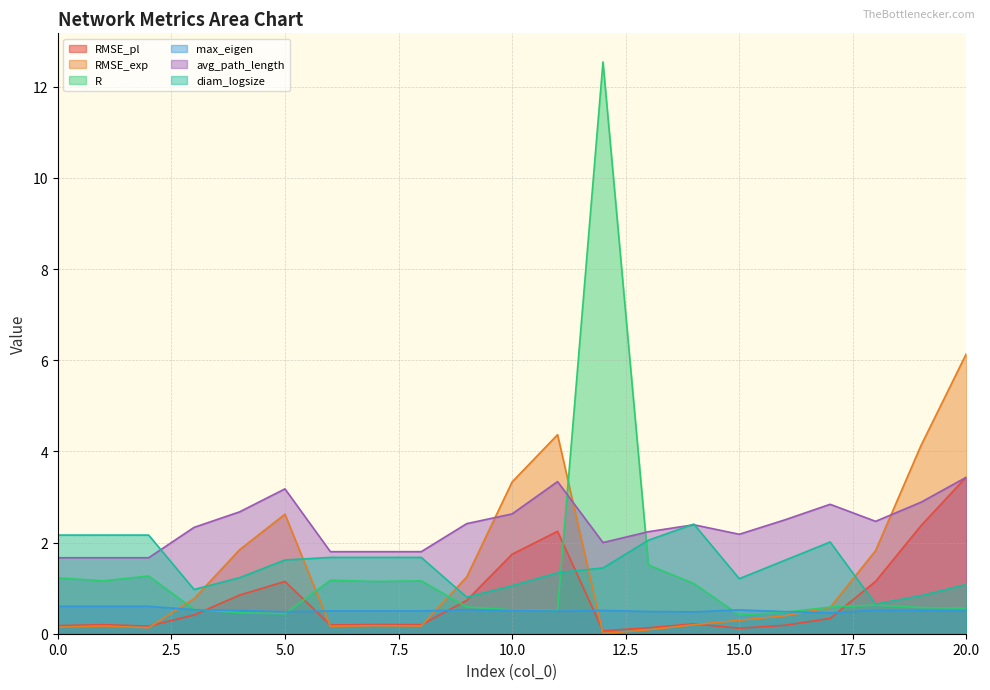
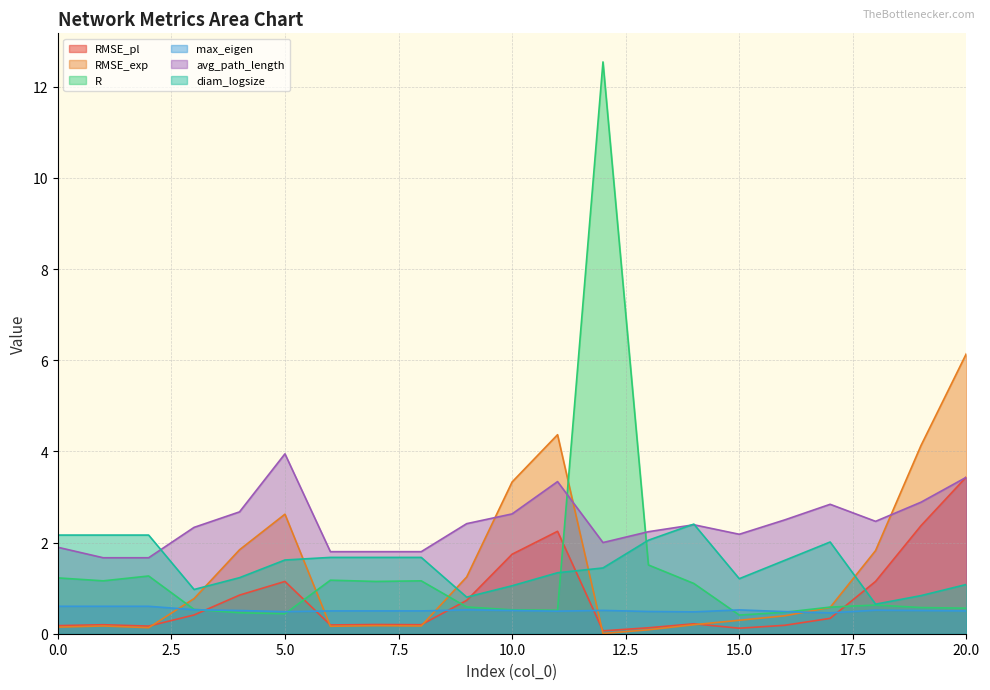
  {
    "avg_path_length": {
-     "0.0": 1.7,
-     "5.0": 3.2,
+     "0.0": 1.9,
+     "5.0": 3.9,
      "10.0": 2.6,
      "15.0": 2.2
    }
  }
